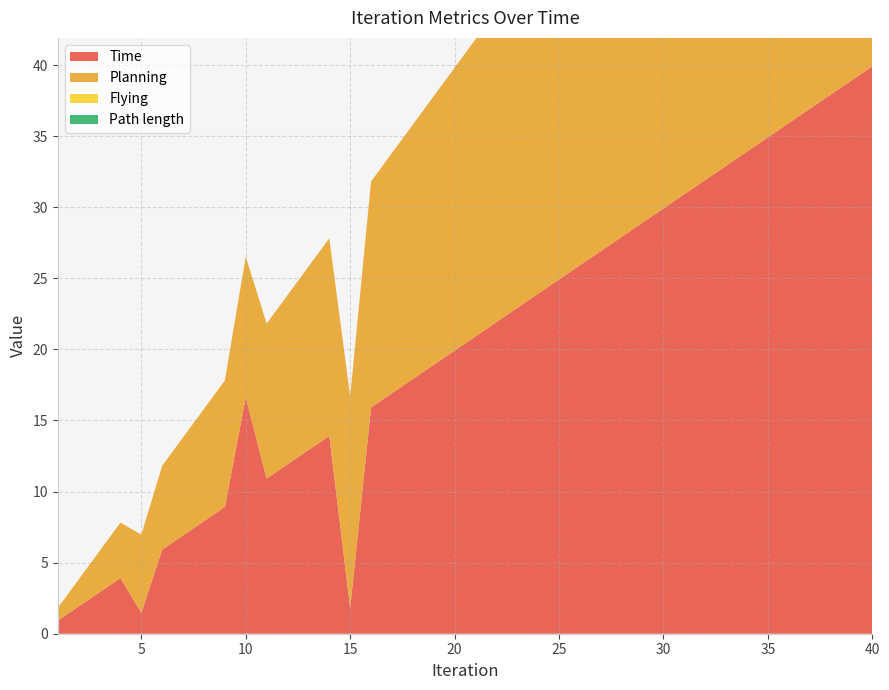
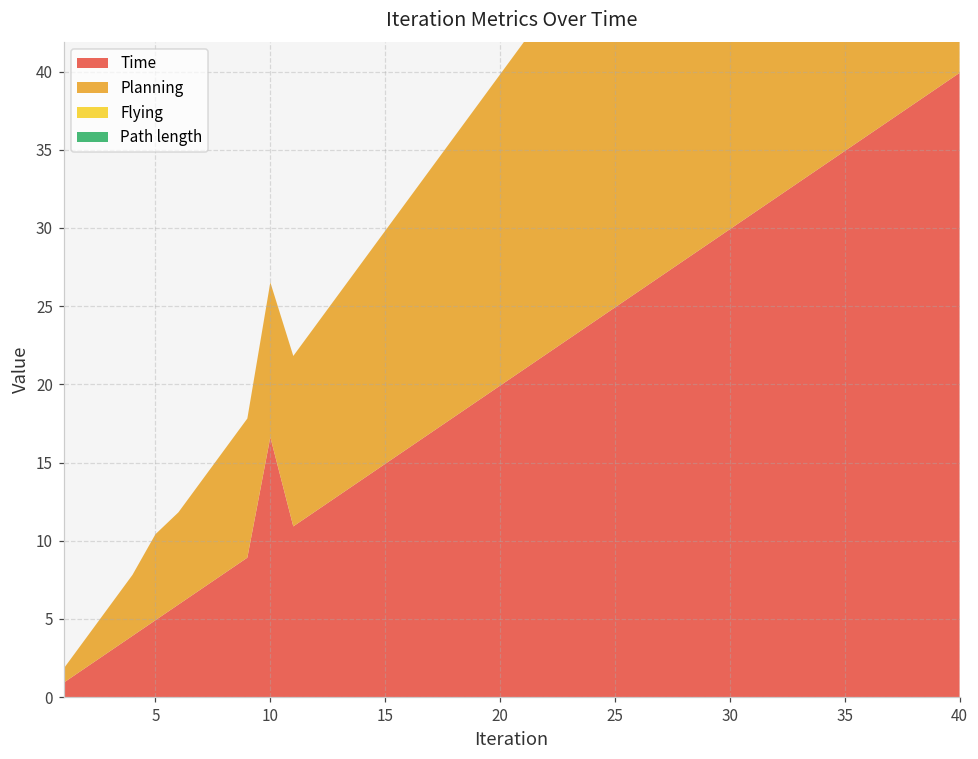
  {
    "Time": {
-     "5": 1.5,
+     "5": 4.9,
      "10": 16.6,
-     "15": 1.8,
+     "15": 14.9,
      "20": 19.9,
      "25": 24.9,
      "30": 29.9,
      "35": 34.9,
      "40": 39.9
    }
  }
